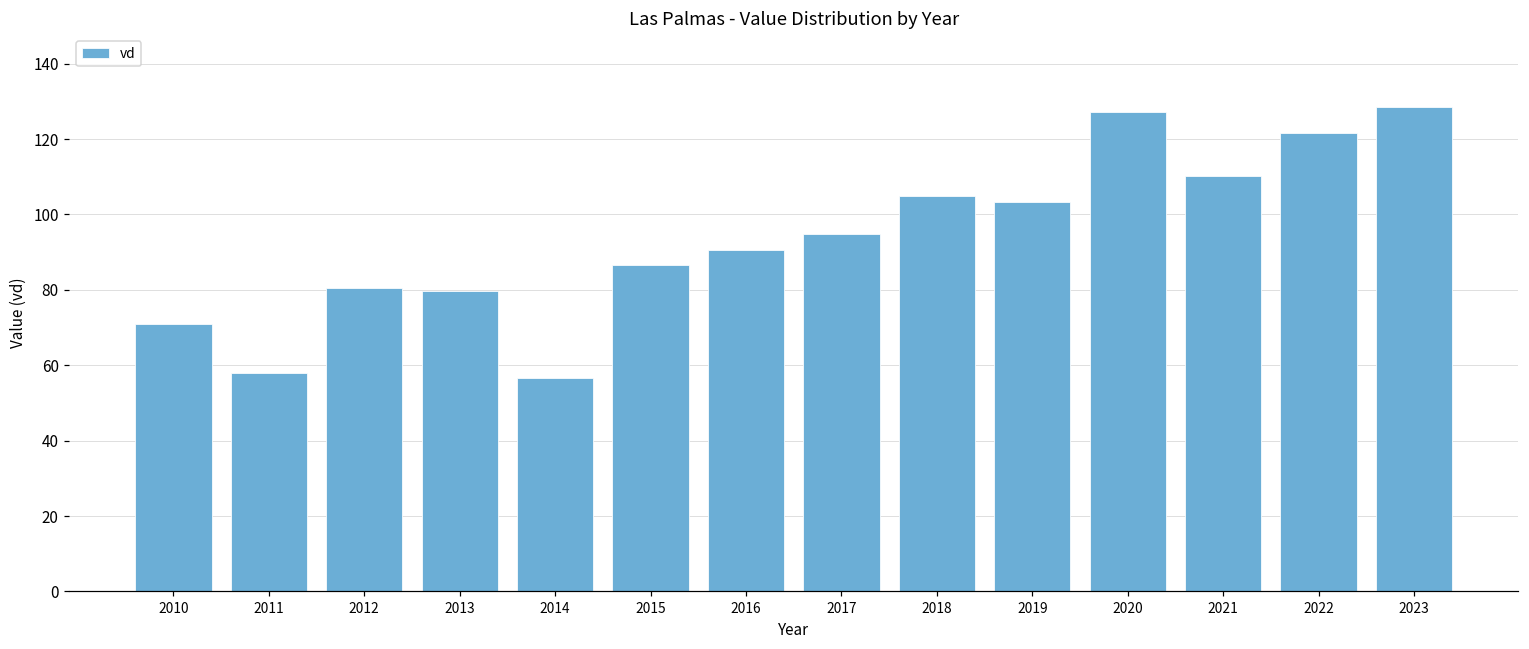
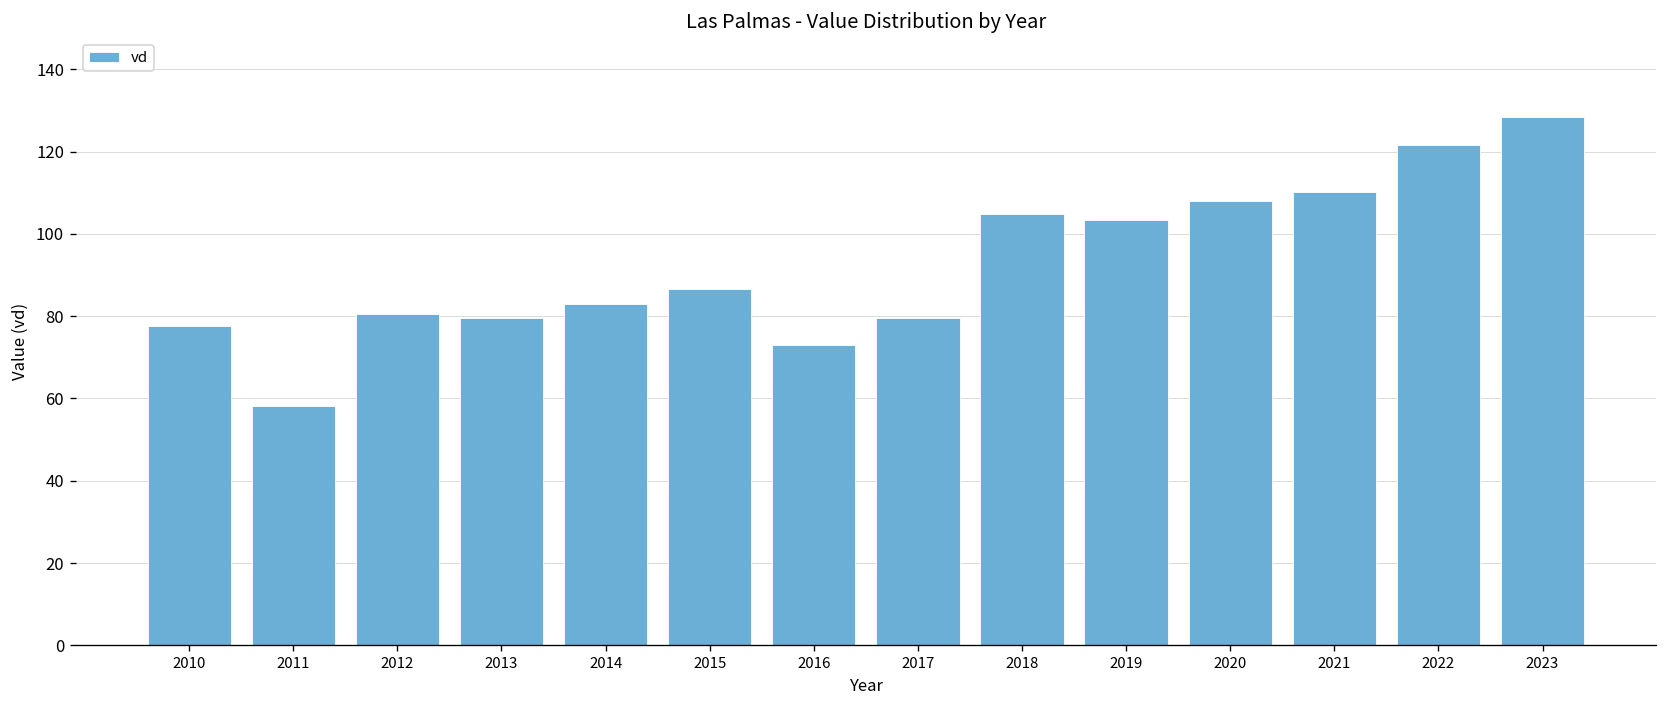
  {
-   "2010": 71,
+   "2010": 78,
    "2011": 58,
    "2012": 81,
    "2013": 80,
-   "2014": 57,
+   "2014": 83,
    "2015": 87,
-   "2016": 91,
-   "2017": 95,
+   "2016": 73,
+   "2017": 80,
    "2018": 105,
    "2019": 103,
-   "2020": 127,
+   "2020": 108,
    "2021": 110,
    "2022": 122,
    "2023": 128
  }
